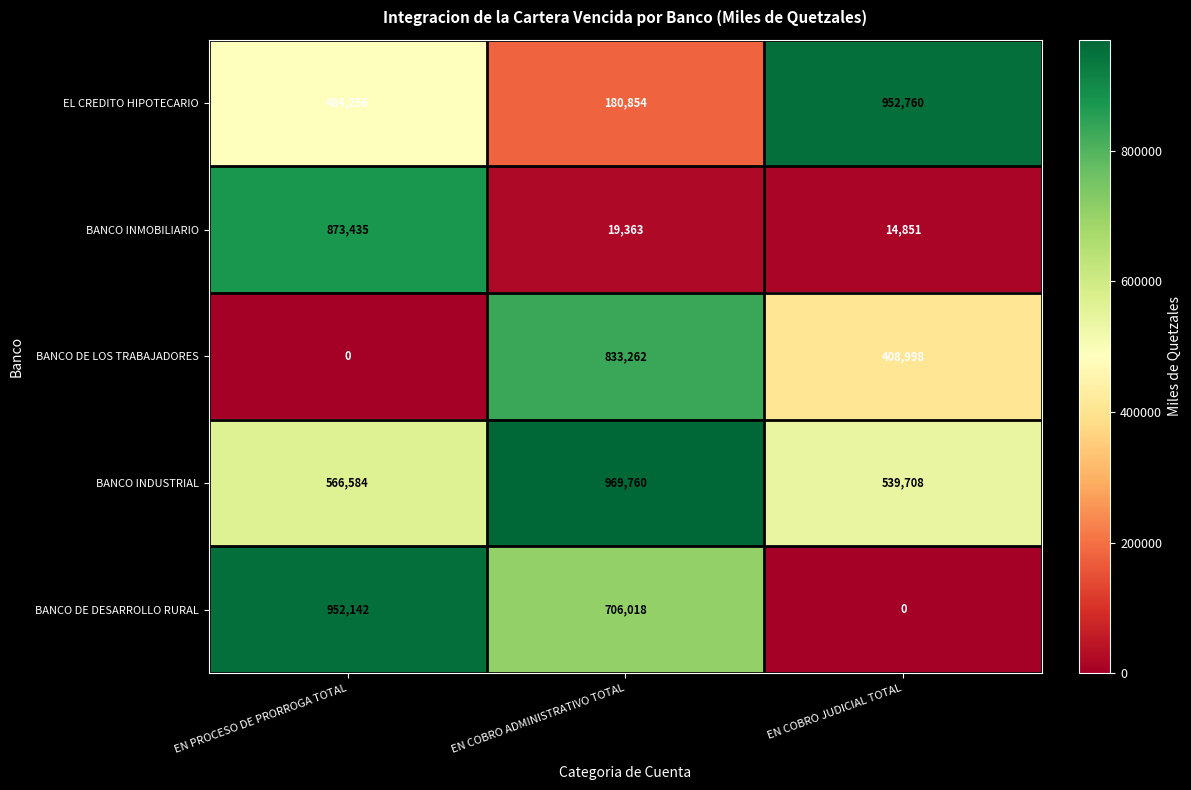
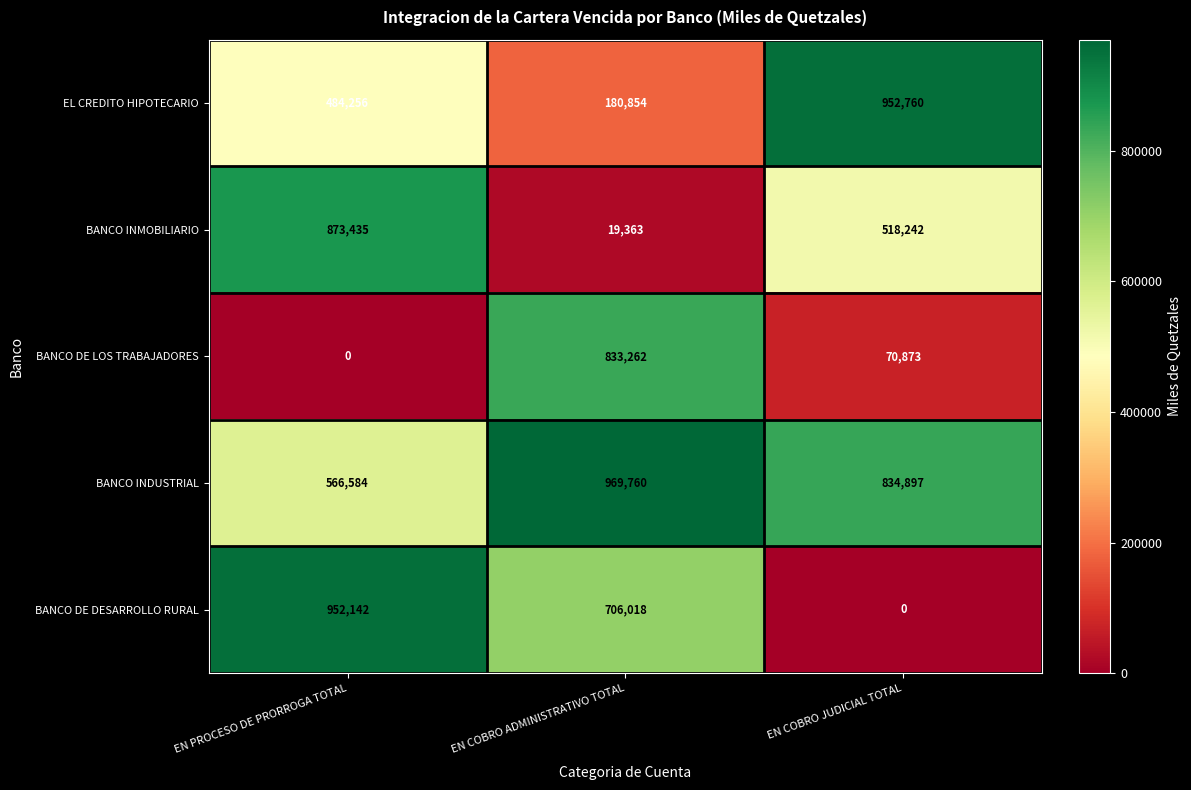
  {
    "EL CREDITO HIPOTECARIO": {
      "EN PROCESO DE PRORROGA TOTAL": "484,256",
      "EN COBRO ADMINISTRATIVO TOTAL": "180,854",
      "EN COBRO JUDICIAL TOTAL": "952,760"
    },
    "BANCO INMOBILIARIO": {
      "EN PROCESO DE PRORROGA TOTAL": "873,435",
      "EN COBRO ADMINISTRATIVO TOTAL": "19,363",
-     "EN COBRO JUDICIAL TOTAL": "14,851"
+     "EN COBRO JUDICIAL TOTAL": "518,242"
    },
    "BANCO DE LOS TRABAJADORES": {
      "EN PROCESO DE PRORROGA TOTAL": "0",
      "EN COBRO ADMINISTRATIVO TOTAL": "833,262",
-     "EN COBRO JUDICIAL TOTAL": "408,998"
+     "EN COBRO JUDICIAL TOTAL": "70,873"
    },
    "BANCO INDUSTRIAL": {
      "EN PROCESO DE PRORROGA TOTAL": "566,584",
      "EN COBRO ADMINISTRATIVO TOTAL": "969,760",
-     "EN COBRO JUDICIAL TOTAL": "539,708"
+     "EN COBRO JUDICIAL TOTAL": "834,897"
    },
    "BANCO DE DESARROLLO RURAL": {
      "EN PROCESO DE PRORROGA TOTAL": "952,142",
      "EN COBRO ADMINISTRATIVO TOTAL": "706,018",
      "EN COBRO JUDICIAL TOTAL": "0"
    }
  }
